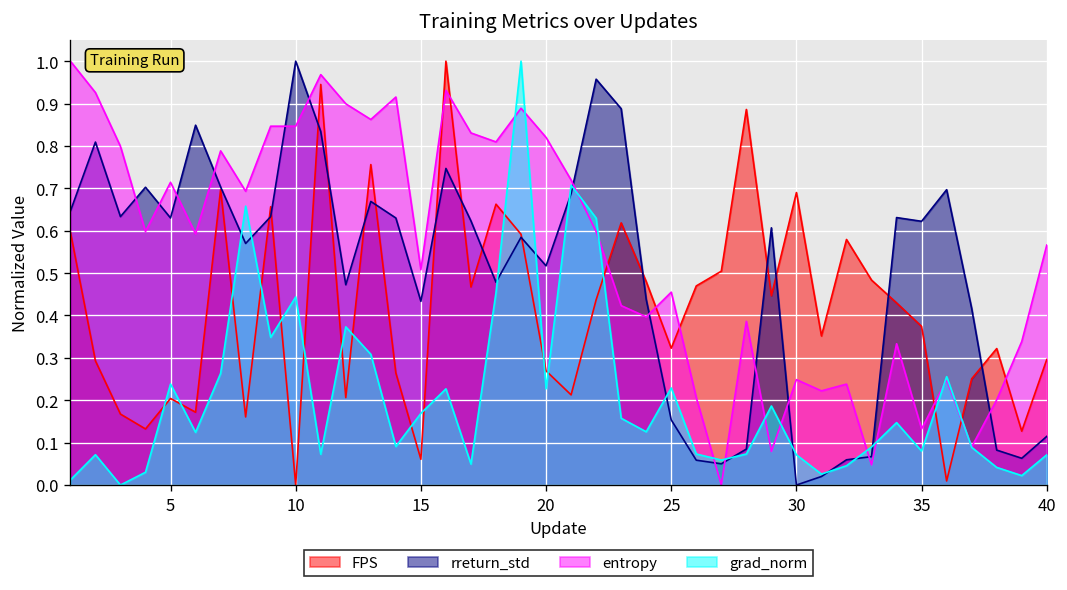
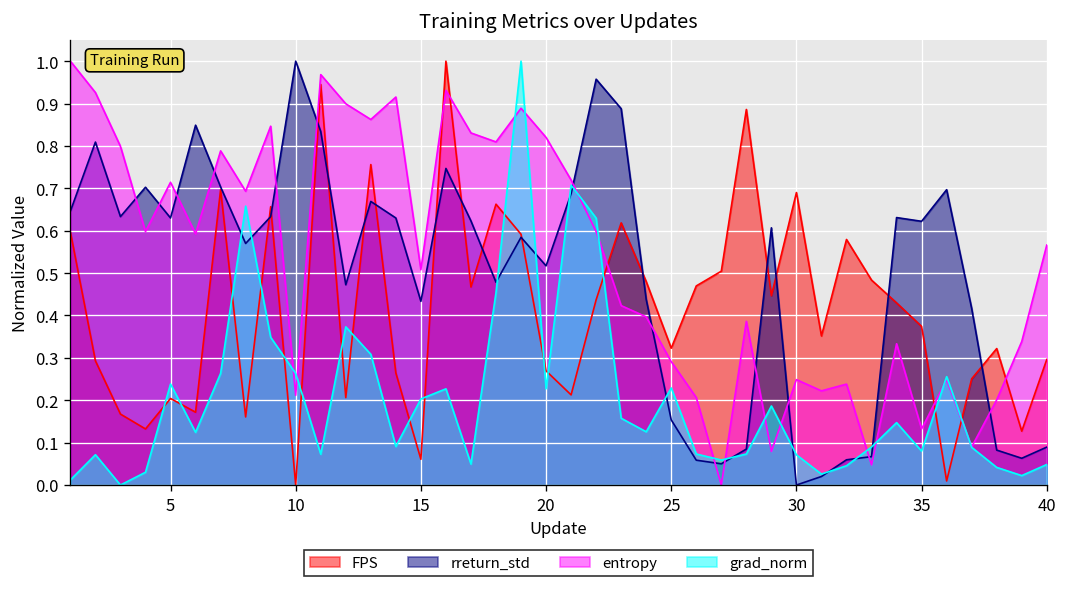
  {
    "FPS": {
      "5": 0.20,
      "10": 0.00,
      "15": 0.06,
      "20": 0.27,
      "25": 0.32,
      "30": 0.69,
      "35": 0.37,
      "40": 0.30
    },
    "rreturn_std": {
      "5": 0.63,
      "10": 1.00,
      "15": 0.43,
      "20": 0.52,
      "25": 0.15,
      "30": 0.00,
      "35": 0.62,
-     "40": 0.11
+     "40": 0.09
    },
    "entropy": {
      "5": 0.71,
-     "10": 0.85,
+     "10": 0.21,
      "15": 0.51,
      "20": 0.82,
-     "25": 0.46,
+     "25": 0.29,
      "30": 0.25,
      "35": 0.13,
      "40": 0.57
    },
    "grad_norm": {
      "5": 0.24,
-     "10": 0.44,
-     "15": 0.17,
+     "10": 0.26,
+     "15": 0.20,
      "20": 0.23,
      "25": 0.23,
      "30": 0.07,
      "35": 0.08,
-     "40": 0.07
+     "40": 0.05
    }
  }
